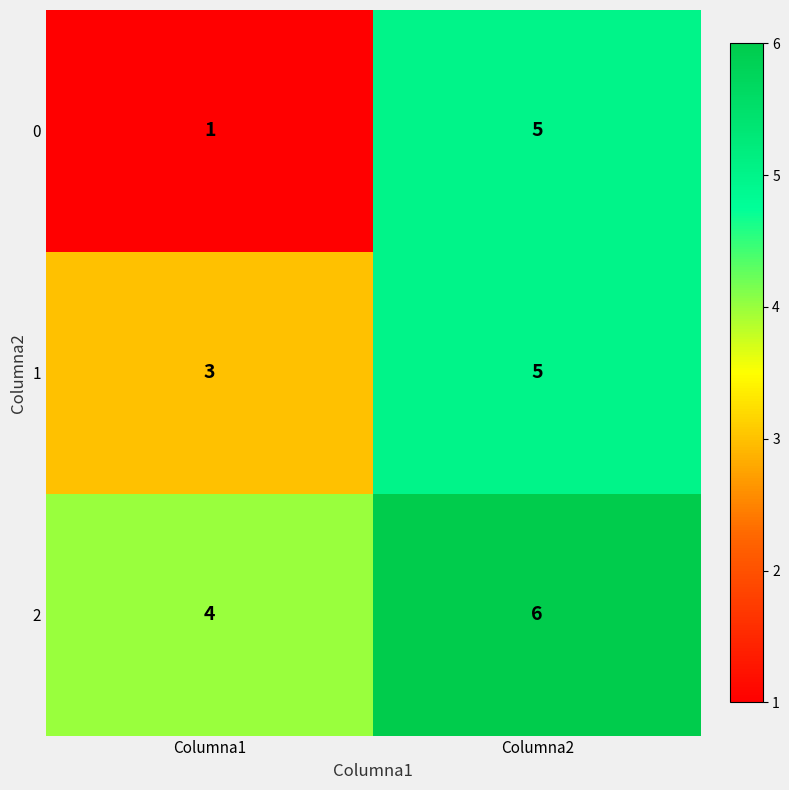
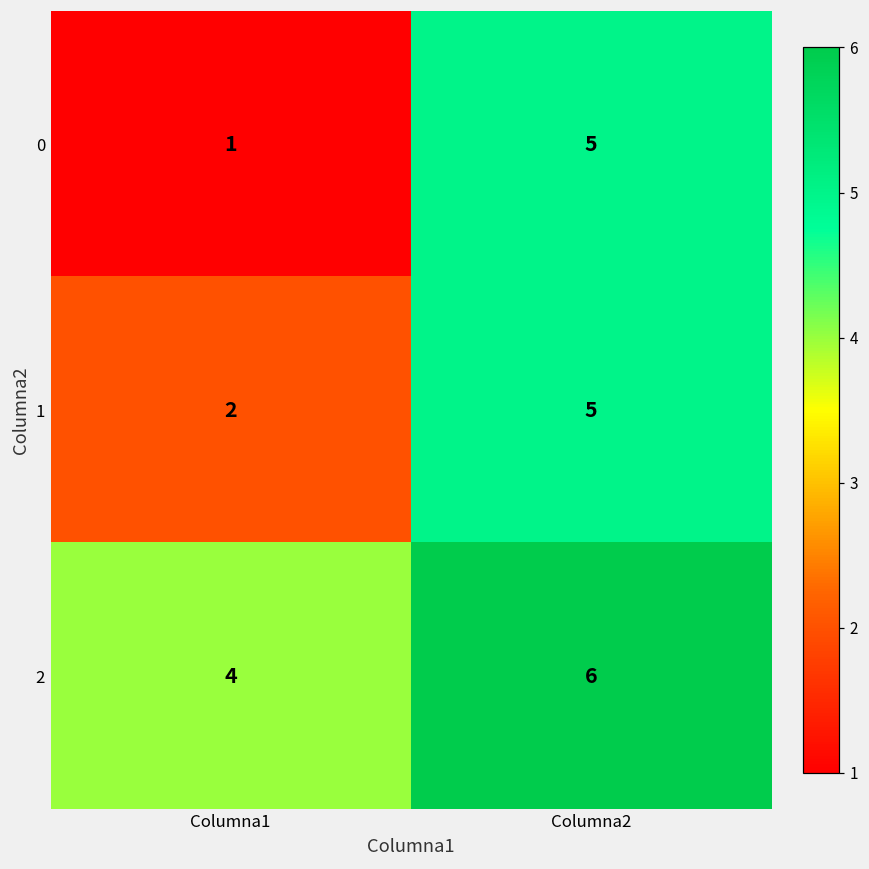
  {
    "0": {
      "Columna1": 1,
      "Columna2": 5
    },
    "1": {
-     "Columna1": 3,
+     "Columna1": 2,
      "Columna2": 5
    },
    "2": {
      "Columna1": 4,
      "Columna2": 6
    }
  }
